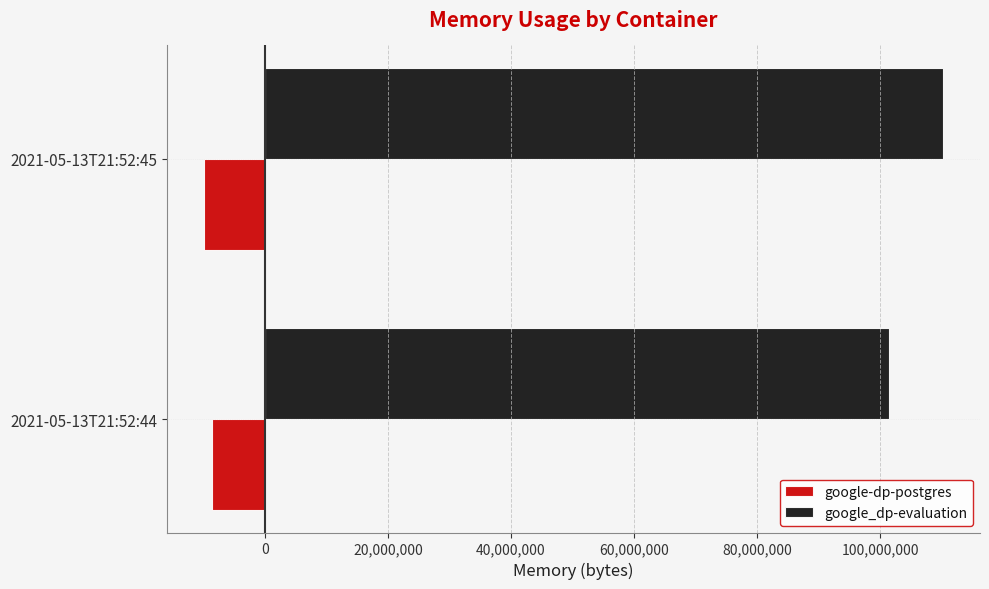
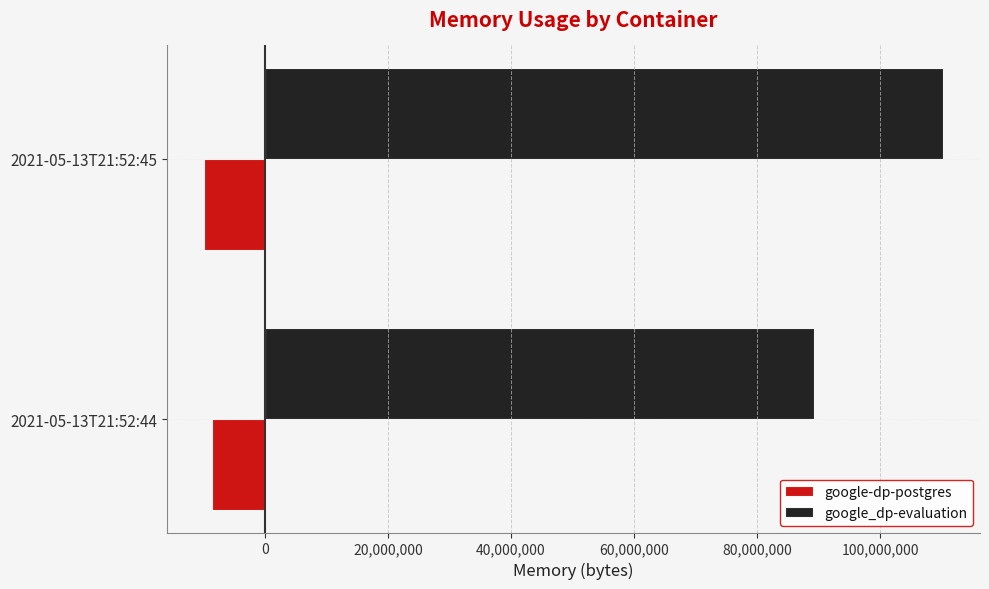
  {
    "google-dp-postgres": {
      "2021-05-13T21:52:45": "-10,000,000",
      "2021-05-13T21:52:44": "-9,000,000"
    },
    "google_dp-evaluation": {
      "2021-05-13T21:52:45": "110,000,000",
-     "2021-05-13T21:52:44": "101,000,000"
+     "2021-05-13T21:52:44": "89,000,000"
    }
  }
